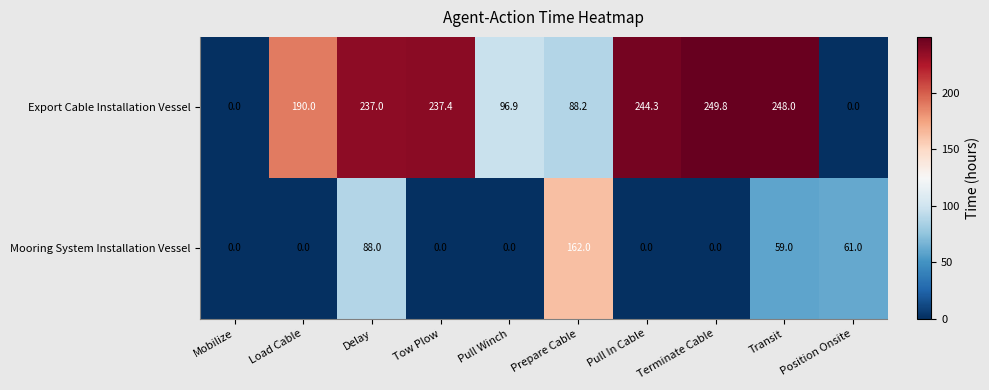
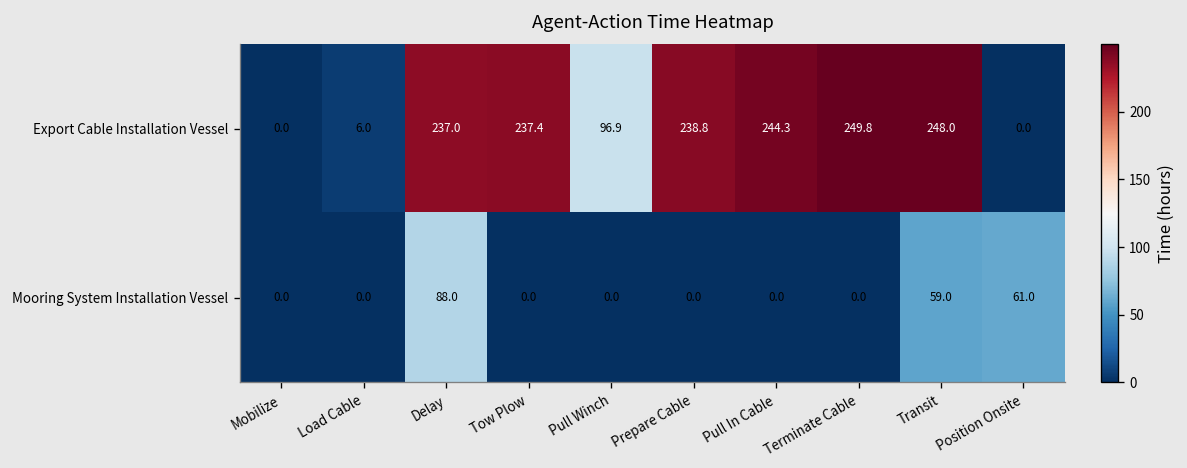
  {
    "Export Cable Installation Vessel": {
      "Mobilize": 0.0,
-     "Load Cable": 190.0,
+     "Load Cable": 6.0,
      "Delay": 237.0,
      "Tow Plow": 237.4,
      "Pull Winch": 96.9,
-     "Prepare Cable": 88.2,
+     "Prepare Cable": 238.8,
      "Pull In Cable": 244.3,
      "Terminate Cable": 249.8,
      "Transit": 248.0,
      "Position Onsite": 0.0
    },
    "Mooring System Installation Vessel": {
      "Mobilize": 0.0,
      "Load Cable": 0.0,
      "Delay": 88.0,
      "Tow Plow": 0.0,
      "Pull Winch": 0.0,
-     "Prepare Cable": 162.0,
+     "Prepare Cable": 0.0,
      "Pull In Cable": 0.0,
      "Terminate Cable": 0.0,
      "Transit": 59.0,
      "Position Onsite": 61.0
    }
  }
